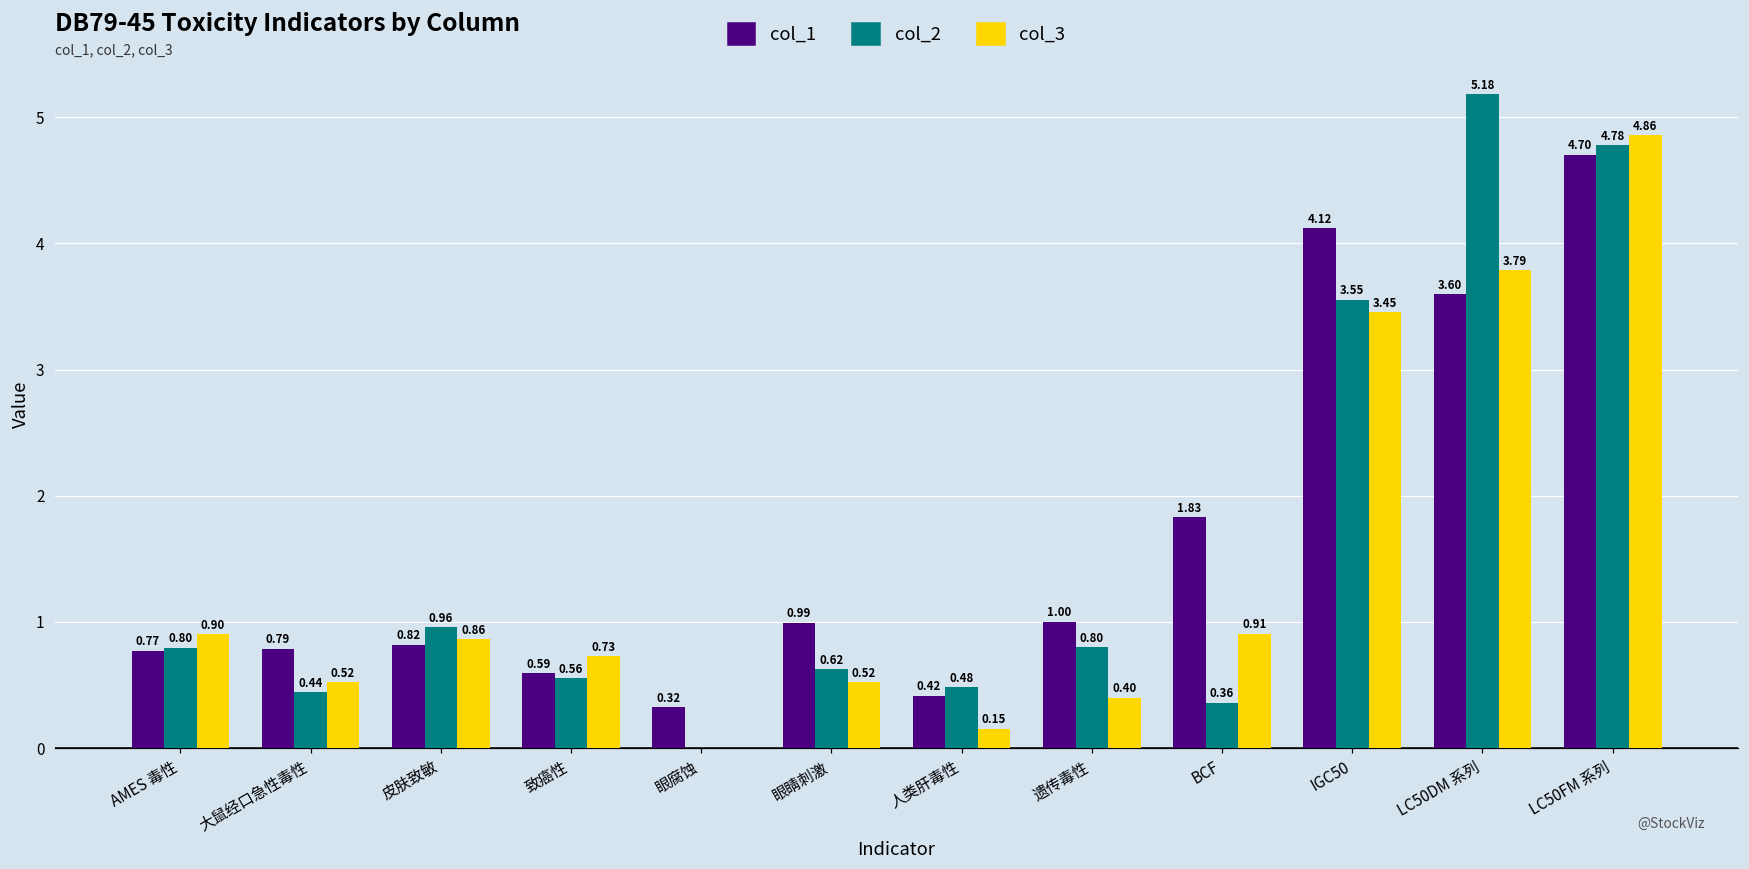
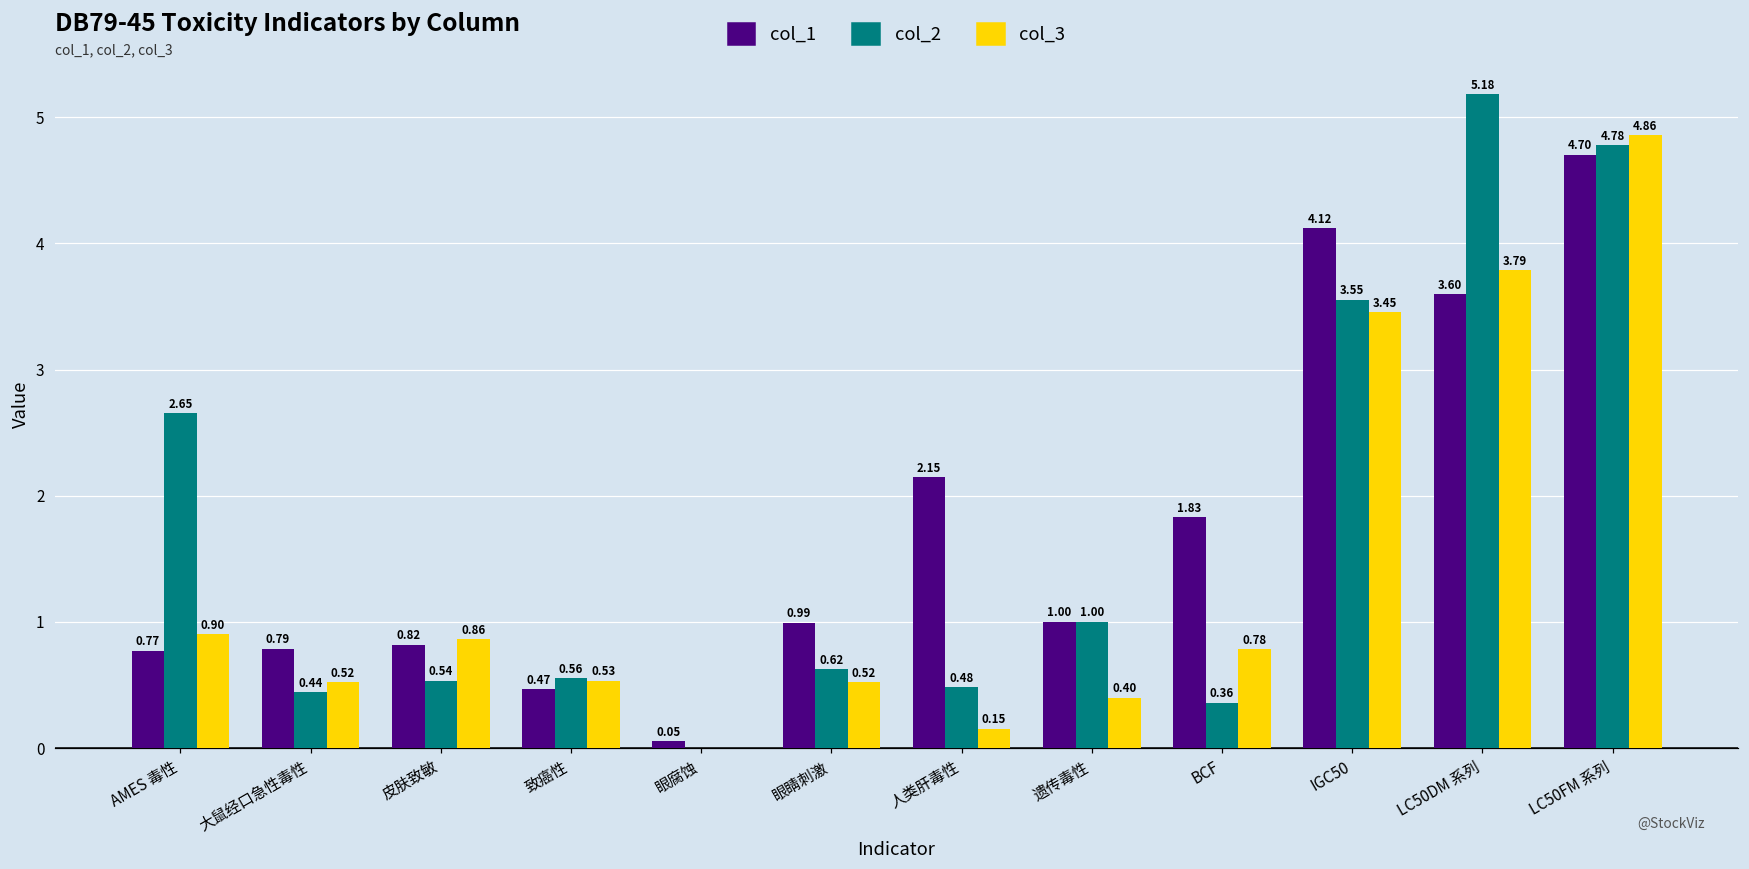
  {
    "col_1": {
      "AMES 毒性": 0.77,
      "大鼠经口急性毒性": 0.79,
      "皮肤致敏": 0.82,
-     "致癌性": 0.59,
-     "眼腐蚀": 0.32,
+     "致癌性": 0.47,
+     "眼腐蚀": 0.05,
      "眼睛刺激": 0.99,
-     "人类肝毒性": 0.42,
+     "人类肝毒性": 2.15,
      "遗传毒性": 1.00,
      "BCF": 1.83,
      "IGC50": 4.12,
      "LC50DM 系列": 3.60,
      "LC50FM 系列": 4.70
    },
    "col_2": {
-     "AMES 毒性": 0.80,
+     "AMES 毒性": 2.65,
      "大鼠经口急性毒性": 0.44,
-     "皮肤致敏": 0.96,
+     "皮肤致敏": 0.54,
      "致癌性": 0.56,
      "眼睛刺激": 0.62,
      "人类肝毒性": 0.48,
-     "遗传毒性": 0.80,
+     "遗传毒性": 1.00,
      "BCF": 0.36,
      "IGC50": 3.55,
      "LC50DM 系列": 5.18,
      "LC50FM 系列": 4.78
    },
    "col_3": {
      "AMES 毒性": 0.90,
      "大鼠经口急性毒性": 0.52,
      "皮肤致敏": 0.86,
-     "致癌性": 0.73,
+     "致癌性": 0.53,
      "眼睛刺激": 0.52,
      "人类肝毒性": 0.15,
      "遗传毒性": 0.40,
-     "BCF": 0.91,
+     "BCF": 0.78,
      "IGC50": 3.45,
      "LC50DM 系列": 3.79,
      "LC50FM 系列": 4.86
    }
  }
